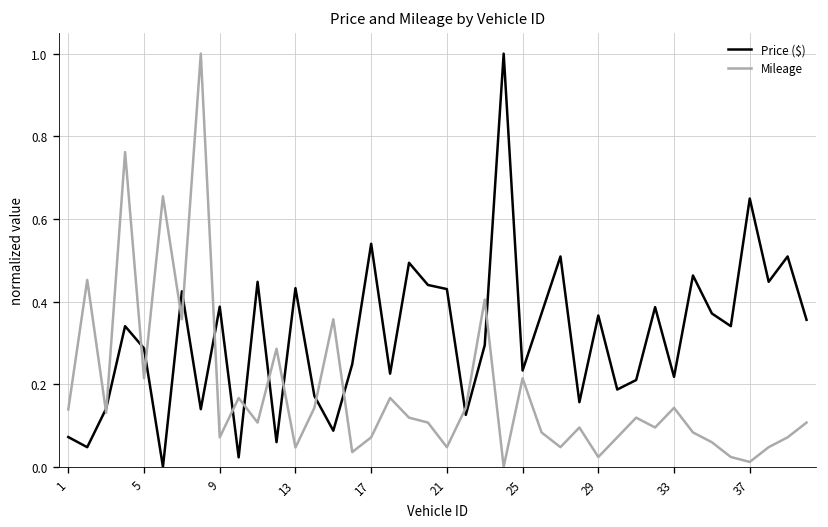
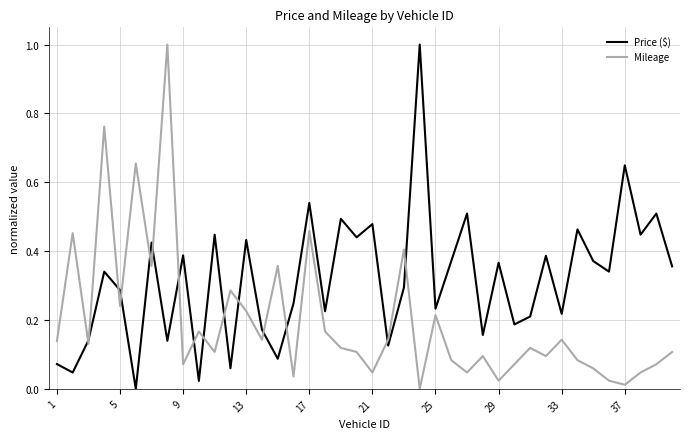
  {
    "Price ($)": {
      "1": 0.07,
      "5": 0.29,
      "9": 0.39,
      "13": 0.43,
      "17": 0.54,
-     "21": 0.43,
+     "21": 0.48,
      "25": 0.23,
      "29": 0.37,
      "33": 0.22,
      "37": 0.65
    },
    "Mileage": {
      "1": 0.14,
-     "5": 0.21,
+     "5": 0.24,
      "9": 0.07,
-     "13": 0.05,
-     "17": 0.07,
+     "13": 0.23,
+     "17": 0.46,
      "21": 0.05,
      "25": 0.21,
      "29": 0.02,
      "33": 0.14,
      "37": 0.01
    }
  }
